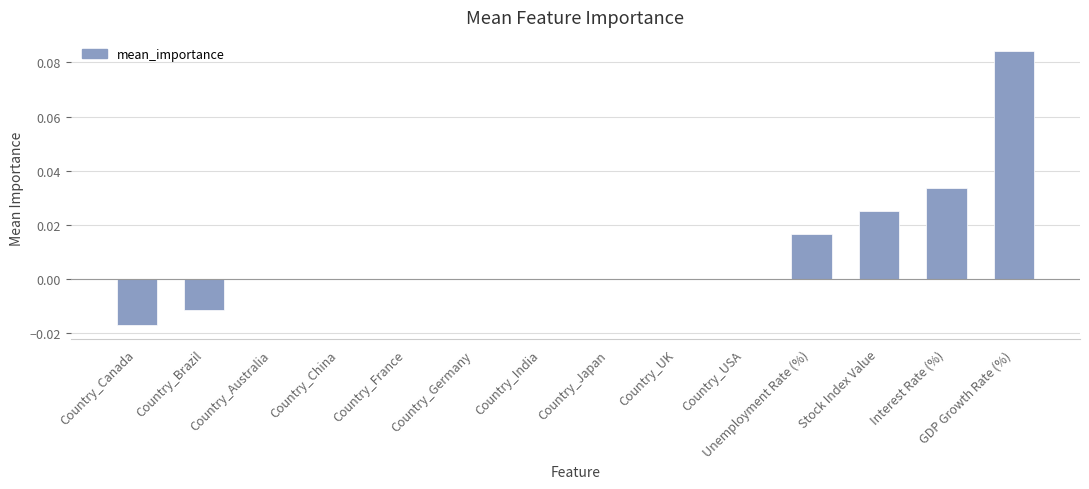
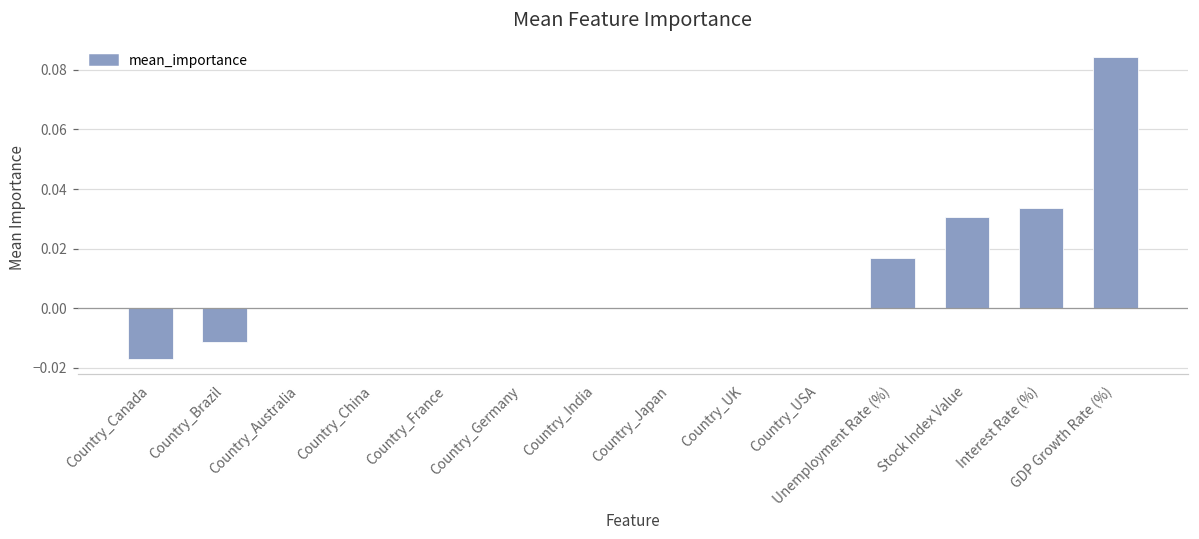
  {
    "Country_Canada": -0.017,
    "Country_Brazil": -0.011,
    "Country_Australia": 0.000,
    "Country_China": 0.000,
    "Country_France": 0.000,
    "Country_Germany": 0.000,
    "Country_India": 0.000,
    "Country_Japan": 0.000,
    "Country_UK": 0.000,
    "Country_USA": 0.000,
    "Unemployment Rate (%)": 0.017,
-   "Stock Index Value": 0.025,
+   "Stock Index Value": 0.031,
    "Interest Rate (%)": 0.034,
    "GDP Growth Rate (%)": 0.084
  }
